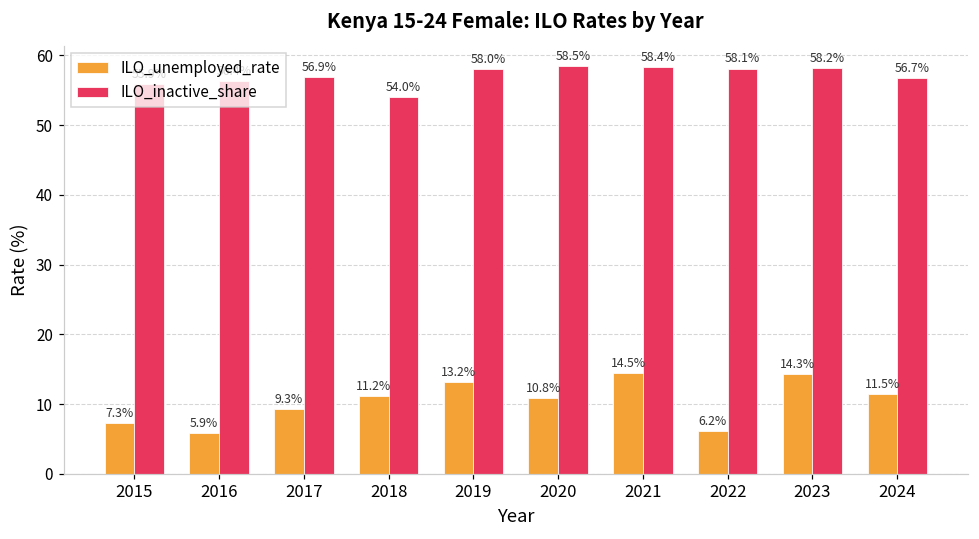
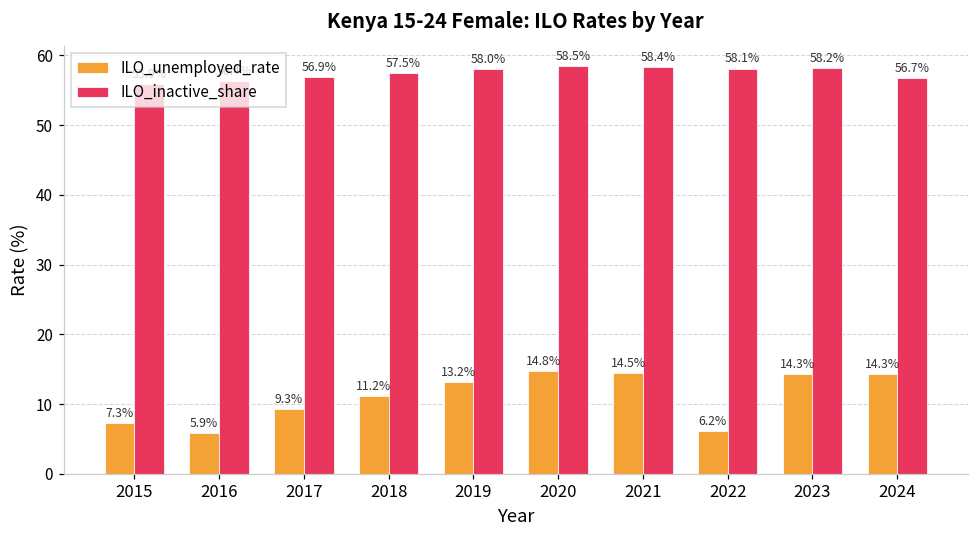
  {
    "ILO_unemployed_rate": {
      "2015": "7.3%",
      "2016": "5.9%",
      "2017": "9.3%",
      "2018": "11.2%",
      "2019": "13.2%",
-     "2020": "10.8%",
+     "2020": "14.8%",
      "2021": "14.5%",
      "2022": "6.2%",
      "2023": "14.3%",
-     "2024": "11.5%"
+     "2024": "14.3%"
    },
    "ILO_inactive_share": {
      "2017": "56.9%",
-     "2018": "54.0%",
+     "2018": "57.5%",
      "2019": "58.0%",
      "2020": "58.5%",
      "2021": "58.4%",
      "2022": "58.1%",
      "2023": "58.2%",
      "2024": "56.7%"
    }
  }
